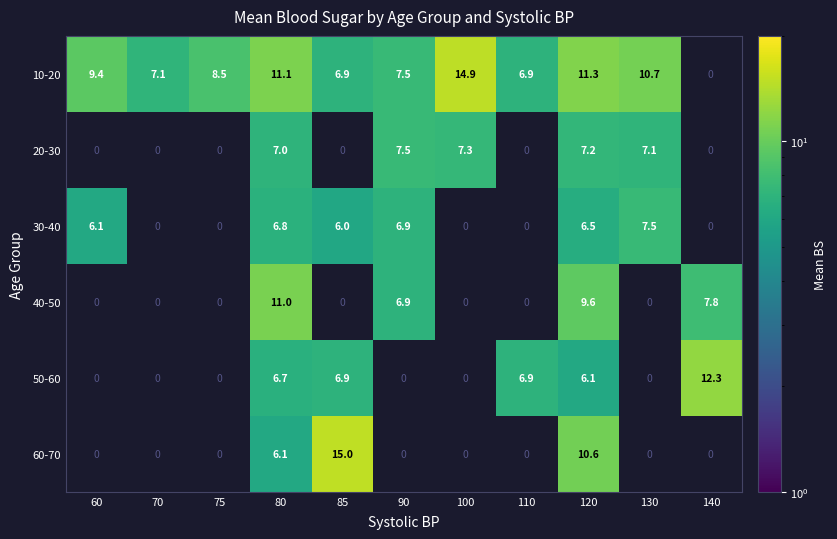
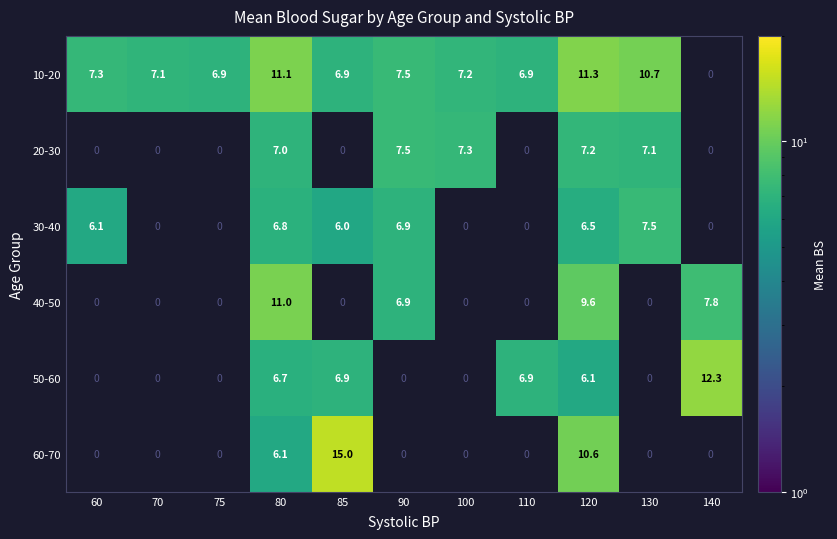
  {
    "10-20": {
-     "60": 9.4,
+     "60": 7.3,
      "70": 7.1,
-     "75": 8.5,
+     "75": 6.9,
      "80": 11.1,
      "85": 6.9,
      "90": 7.5,
-     "100": 14.9,
+     "100": 7.2,
      "110": 6.9,
      "120": 11.3,
      "130": 10.7
    },
    "20-30": {
      "80": 7.0,
      "90": 7.5,
      "100": 7.3,
      "120": 7.2,
      "130": 7.1
    },
    "30-40": {
      "60": 6.1,
      "80": 6.8,
      "85": 6.0,
      "90": 6.9,
      "120": 6.5,
      "130": 7.5
    },
    "40-50": {
      "80": 11.0,
      "90": 6.9,
      "120": 9.6,
      "140": 7.8
    },
    "50-60": {
      "80": 6.7,
      "85": 6.9,
      "110": 6.9,
      "120": 6.1,
      "140": 12.3
    },
    "60-70": {
      "80": 6.1,
      "85": 15.0,
      "120": 10.6
    }
  }
